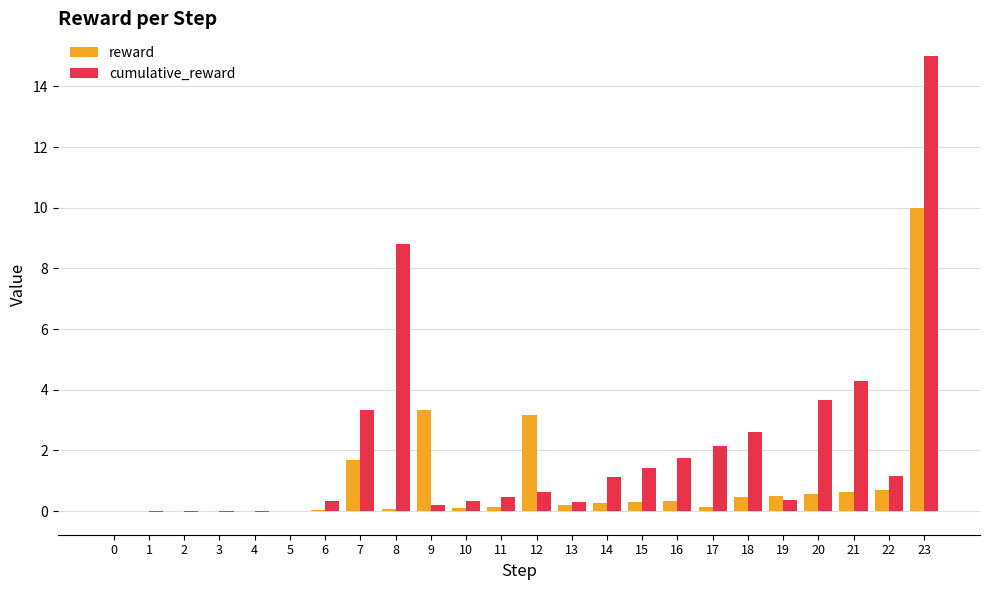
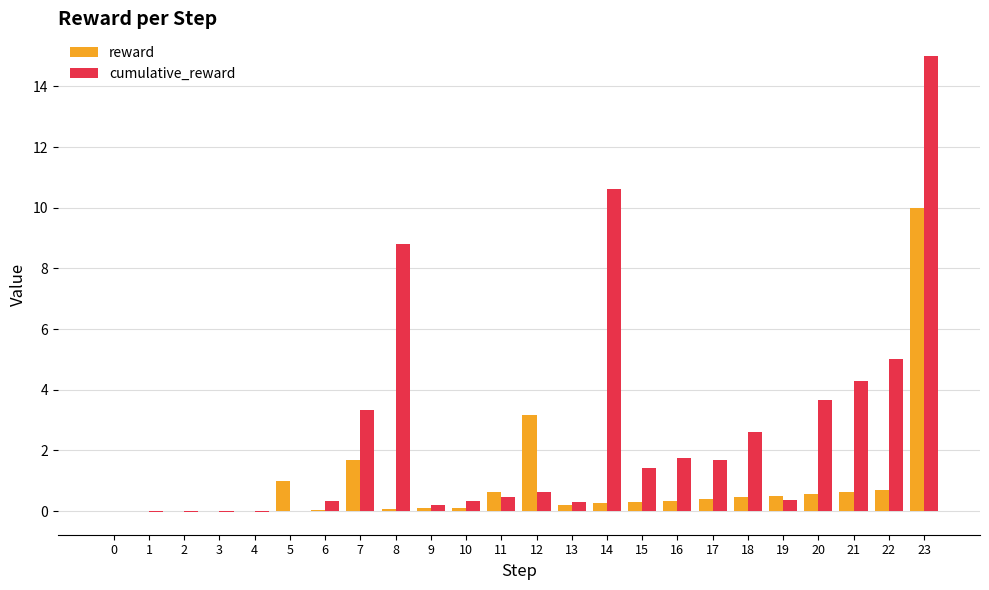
  {
    "reward": {
-     "5": 0.0,
+     "5": 1.0,
      "7": 1.7,
-     "9": 3.3,
+     "9": 0.1,
      "10": 0.1,
-     "11": 0.1,
+     "11": 0.6,
      "12": 3.2,
      "13": 0.2,
      "14": 0.3,
      "15": 0.3,
      "16": 0.3,
-     "17": 0.1,
+     "17": 0.4,
      "18": 0.4,
      "19": 0.5,
      "20": 0.6,
      "21": 0.6,
      "22": 0.7,
      "23": 10.0
    },
    "cumulative_reward": {
      "6": 0.3,
      "7": 3.3,
      "8": 8.8,
      "9": 0.2,
      "10": 0.3,
      "11": 0.5,
      "12": 0.6,
      "13": 0.3,
-     "14": 1.1,
+     "14": 10.6,
      "15": 1.4,
      "16": 1.8,
-     "17": 2.2,
+     "17": 1.7,
      "18": 2.6,
      "19": 0.4,
      "20": 3.7,
      "21": 4.3,
-     "22": 1.2,
+     "22": 5.0,
      "23": 15.0
    }
  }
